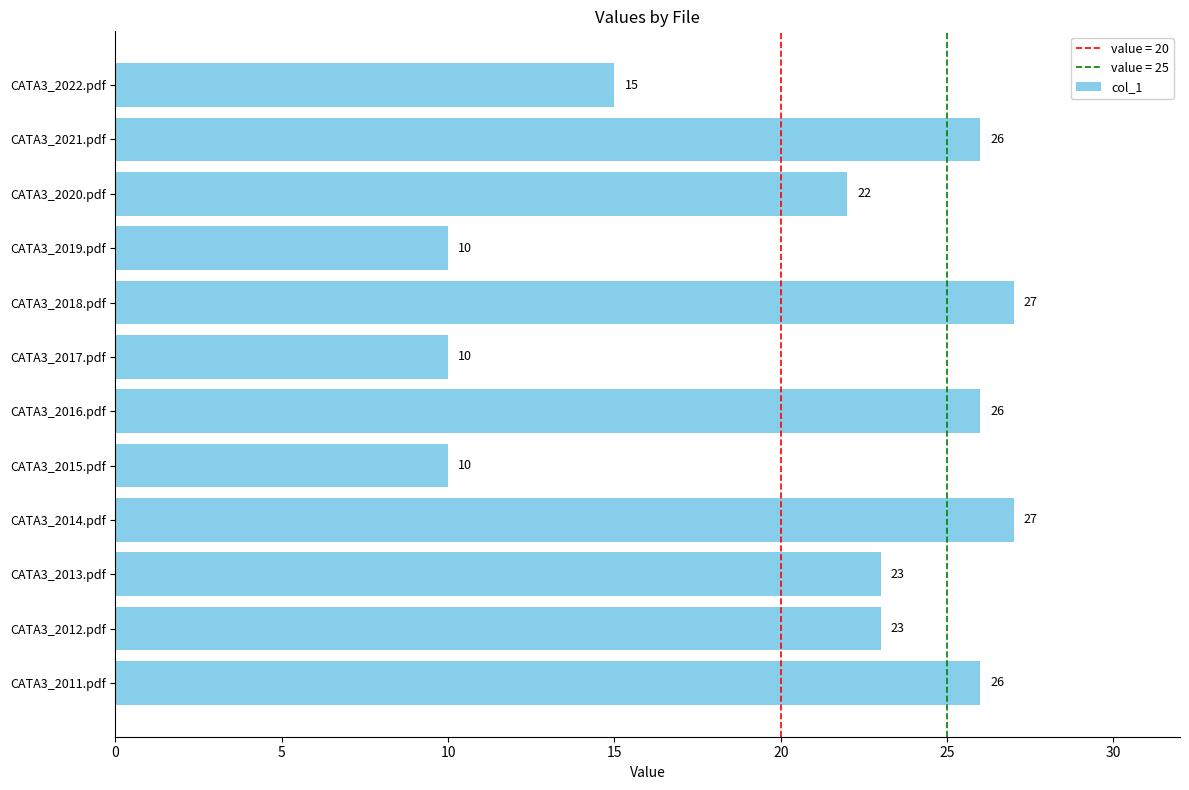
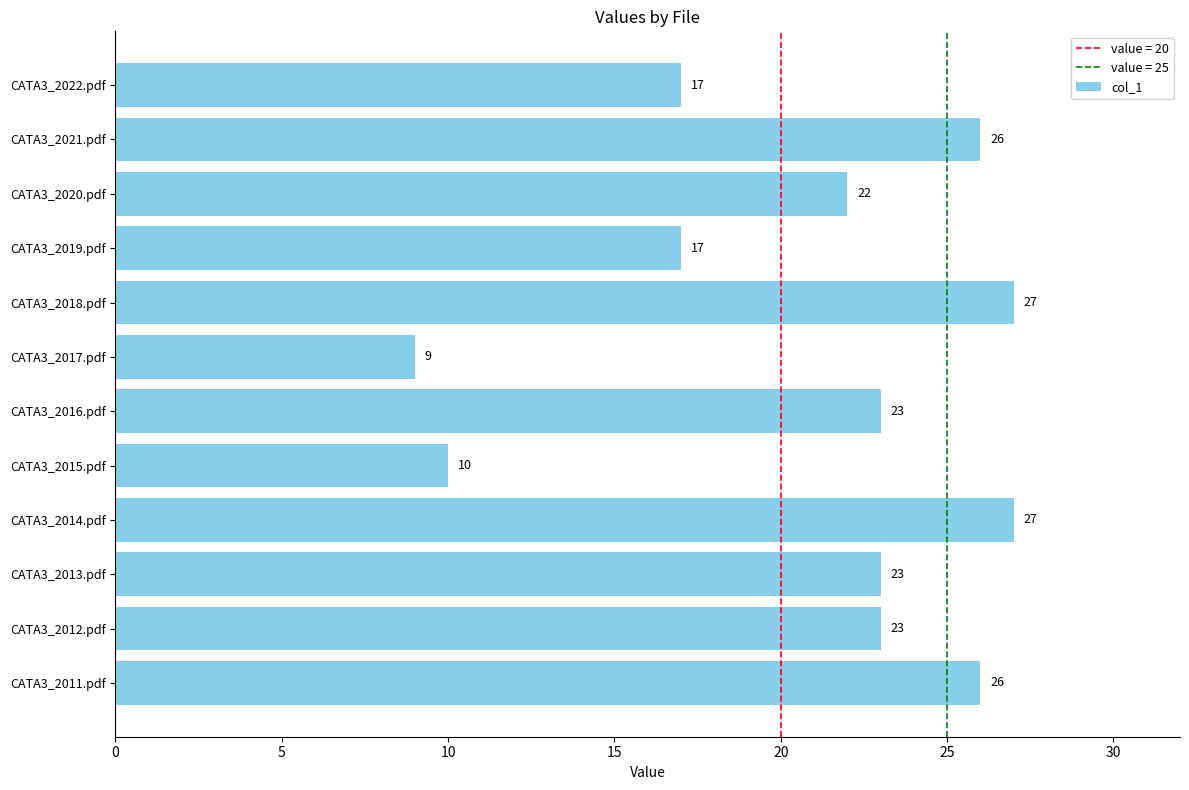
  {
-   "CATA3_2022.pdf": 15,
+   "CATA3_2022.pdf": 17,
    "CATA3_2021.pdf": 26,
    "CATA3_2020.pdf": 22,
-   "CATA3_2019.pdf": 10,
+   "CATA3_2019.pdf": 17,
    "CATA3_2018.pdf": 27,
-   "CATA3_2017.pdf": 10,
-   "CATA3_2016.pdf": 26,
+   "CATA3_2017.pdf": 9,
+   "CATA3_2016.pdf": 23,
    "CATA3_2015.pdf": 10,
    "CATA3_2014.pdf": 27,
    "CATA3_2013.pdf": 23,
    "CATA3_2012.pdf": 23,
    "CATA3_2011.pdf": 26
  }
